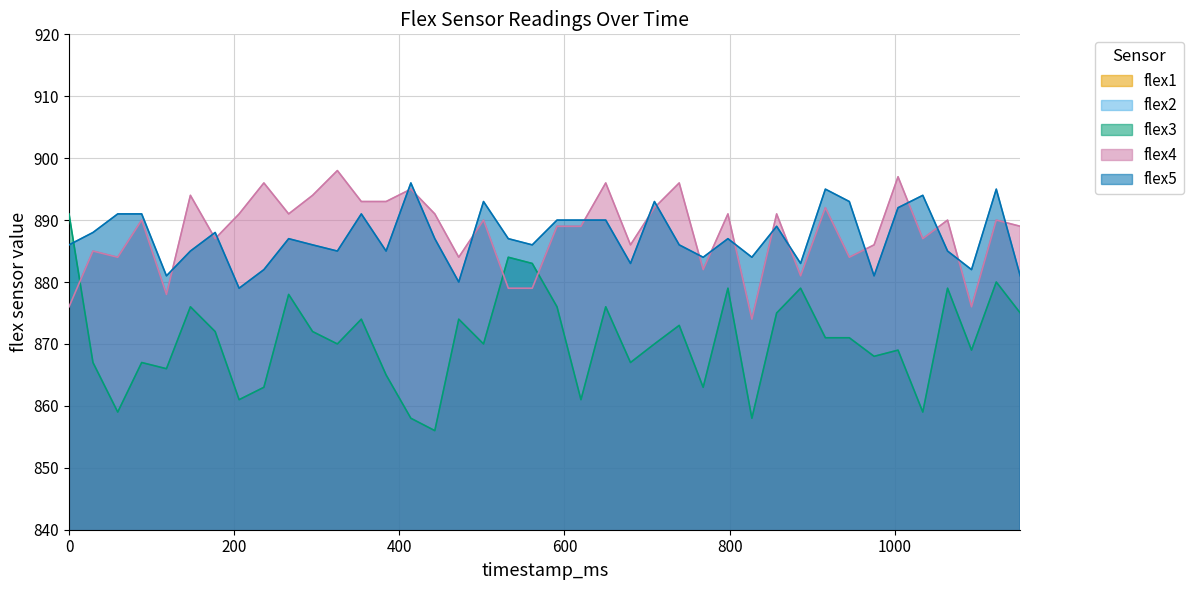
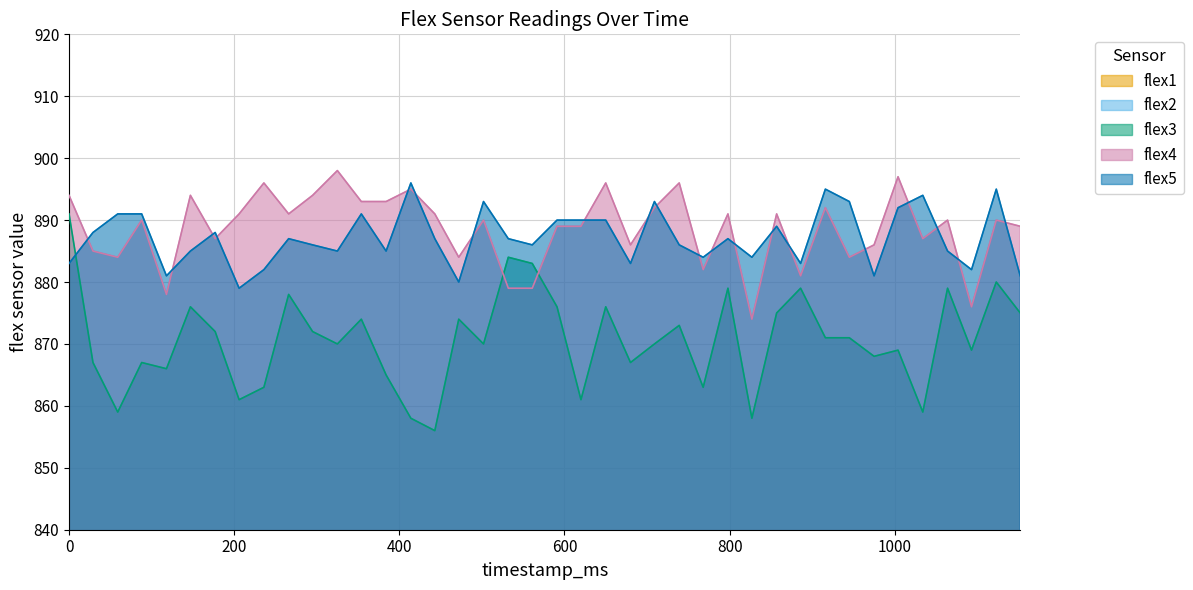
  {
    "flex3": {
      "0": 891
    },
    "flex4": {
-     "0": 876
+     "0": 894
    },
    "flex5": {
-     "0": 886
+     "0": 883
    }
  }
